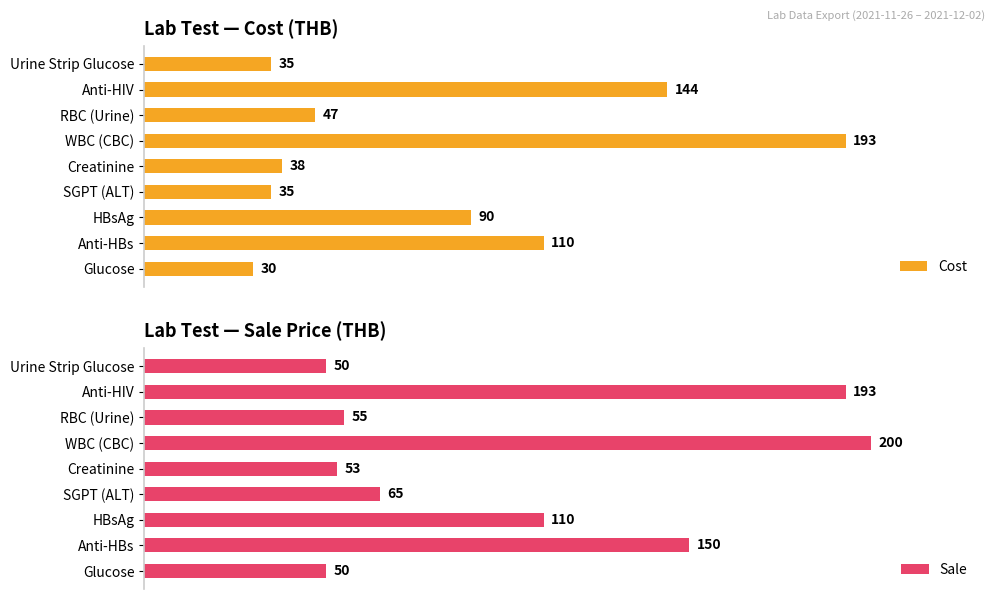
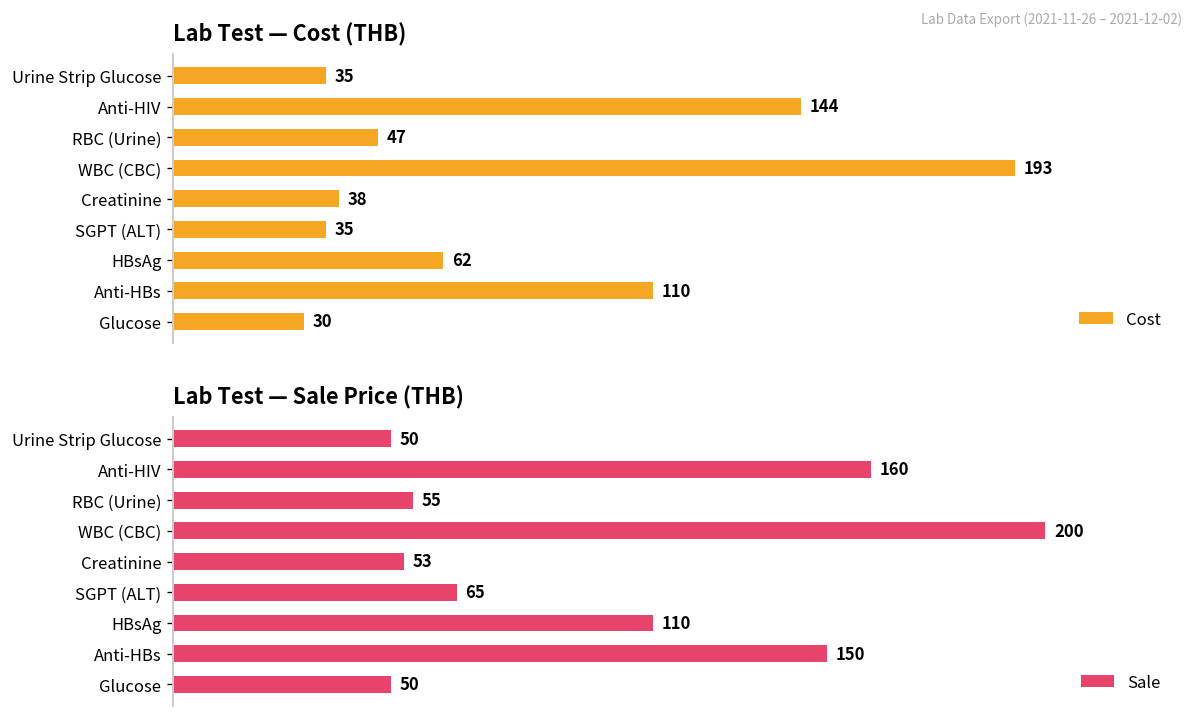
  {
    "Lab Test — Cost (THB)": {
      "Urine Strip Glucose": 35,
      "Anti-HIV": 144,
      "RBC (Urine)": 47,
      "WBC (CBC)": 193,
      "Creatinine": 38,
      "SGPT (ALT)": 35,
-     "HBsAg": 90,
+     "HBsAg": 62,
      "Anti-HBs": 110,
      "Glucose": 30
    },
    "Lab Test — Sale Price (THB)": {
      "Urine Strip Glucose": 50,
-     "Anti-HIV": 193,
+     "Anti-HIV": 160,
      "RBC (Urine)": 55,
      "WBC (CBC)": 200,
      "Creatinine": 53,
      "SGPT (ALT)": 65,
      "HBsAg": 110,
      "Anti-HBs": 150,
      "Glucose": 50
    }
  }
